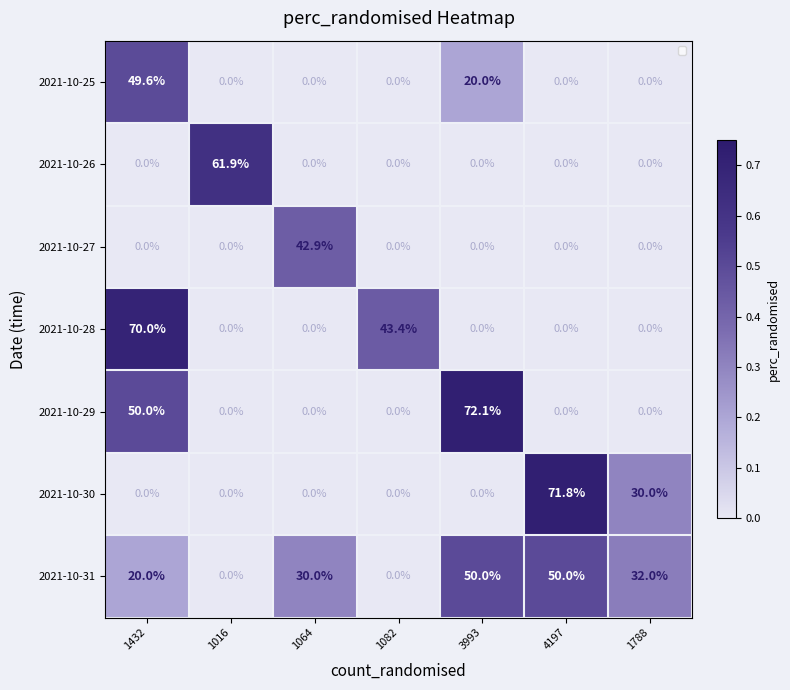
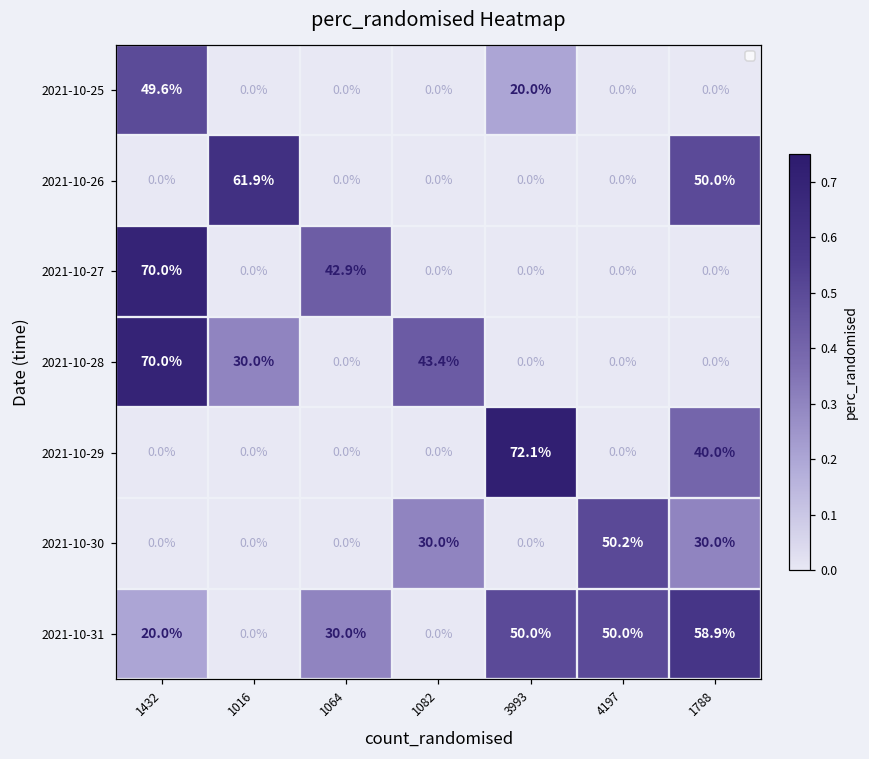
  {
    "2021-10-25": {
      "1432": "49.6%",
      "1016": "0.0%",
      "1064": "0.0%",
      "1082": "0.0%",
      "3993": "20.0%",
      "4197": "0.0%",
      "1788": "0.0%"
    },
    "2021-10-26": {
      "1432": "0.0%",
      "1016": "61.9%",
      "1064": "0.0%",
      "1082": "0.0%",
      "3993": "0.0%",
      "4197": "0.0%",
-     "1788": "0.0%"
+     "1788": "50.0%"
    },
    "2021-10-27": {
-     "1432": "0.0%",
+     "1432": "70.0%",
      "1016": "0.0%",
      "1064": "42.9%",
      "1082": "0.0%",
      "3993": "0.0%",
      "4197": "0.0%",
      "1788": "0.0%"
    },
    "2021-10-28": {
      "1432": "70.0%",
-     "1016": "0.0%",
+     "1016": "30.0%",
      "1064": "0.0%",
      "1082": "43.4%",
      "3993": "0.0%",
      "4197": "0.0%",
      "1788": "0.0%"
    },
    "2021-10-29": {
-     "1432": "50.0%",
+     "1432": "0.0%",
      "1016": "0.0%",
      "1064": "0.0%",
      "1082": "0.0%",
      "3993": "72.1%",
      "4197": "0.0%",
-     "1788": "0.0%"
+     "1788": "40.0%"
    },
    "2021-10-30": {
      "1432": "0.0%",
      "1016": "0.0%",
      "1064": "0.0%",
-     "1082": "0.0%",
+     "1082": "30.0%",
      "3993": "0.0%",
-     "4197": "71.8%",
+     "4197": "50.2%",
      "1788": "30.0%"
    },
    "2021-10-31": {
      "1432": "20.0%",
      "1016": "0.0%",
      "1064": "30.0%",
      "1082": "0.0%",
      "3993": "50.0%",
      "4197": "50.0%",
-     "1788": "32.0%"
+     "1788": "58.9%"
    }
  }
